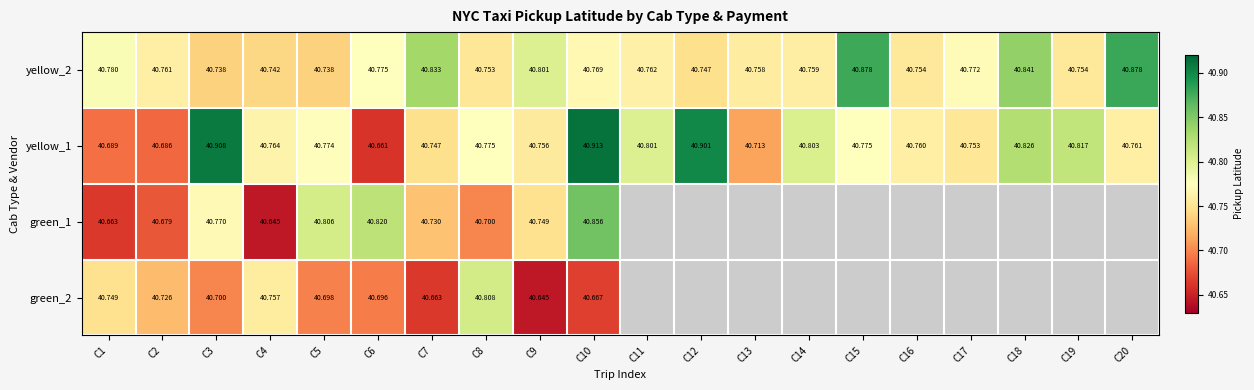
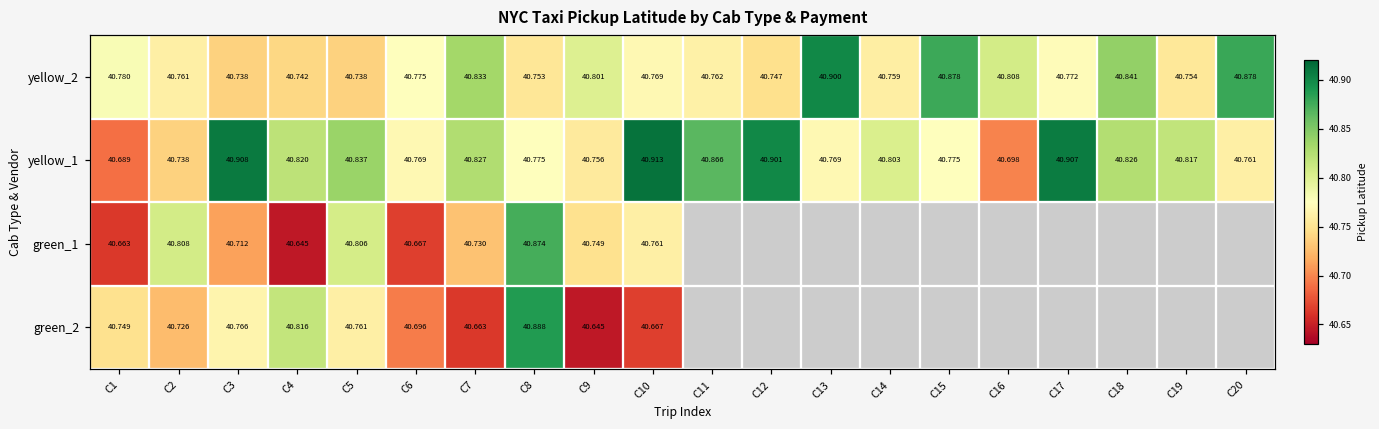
  {
    "yellow_2": {
      "C1": 40.780,
      "C2": 40.761,
      "C3": 40.738,
      "C4": 40.742,
      "C5": 40.738,
      "C6": 40.775,
      "C7": 40.833,
      "C8": 40.753,
      "C9": 40.801,
      "C10": 40.769,
      "C11": 40.762,
      "C12": 40.747,
-     "C13": 40.758,
+     "C13": 40.900,
      "C14": 40.759,
      "C15": 40.878,
-     "C16": 40.754,
+     "C16": 40.808,
      "C17": 40.772,
      "C18": 40.841,
      "C19": 40.754,
      "C20": 40.878
    },
    "yellow_1": {
      "C1": 40.689,
-     "C2": 40.686,
+     "C2": 40.738,
      "C3": 40.908,
-     "C4": 40.764,
-     "C5": 40.774,
-     "C6": 40.661,
-     "C7": 40.747,
+     "C4": 40.820,
+     "C5": 40.837,
+     "C6": 40.769,
+     "C7": 40.827,
      "C8": 40.775,
      "C9": 40.756,
      "C10": 40.913,
-     "C11": 40.801,
+     "C11": 40.866,
      "C12": 40.901,
-     "C13": 40.713,
+     "C13": 40.769,
      "C14": 40.803,
      "C15": 40.775,
-     "C16": 40.760,
-     "C17": 40.753,
+     "C16": 40.698,
+     "C17": 40.907,
      "C18": 40.826,
      "C19": 40.817,
      "C20": 40.761
    },
    "green_1": {
      "C1": 40.663,
-     "C2": 40.679,
-     "C3": 40.770,
+     "C2": 40.808,
+     "C3": 40.712,
      "C4": 40.645,
      "C5": 40.806,
-     "C6": 40.820,
+     "C6": 40.667,
      "C7": 40.730,
-     "C8": 40.700,
+     "C8": 40.874,
      "C9": 40.749,
-     "C10": 40.856
+     "C10": 40.761
    },
    "green_2": {
      "C1": 40.749,
      "C2": 40.726,
-     "C3": 40.700,
-     "C4": 40.757,
-     "C5": 40.698,
+     "C3": 40.766,
+     "C4": 40.816,
+     "C5": 40.761,
      "C6": 40.696,
      "C7": 40.663,
-     "C8": 40.808,
+     "C8": 40.888,
      "C9": 40.645,
      "C10": 40.667
    }
  }
